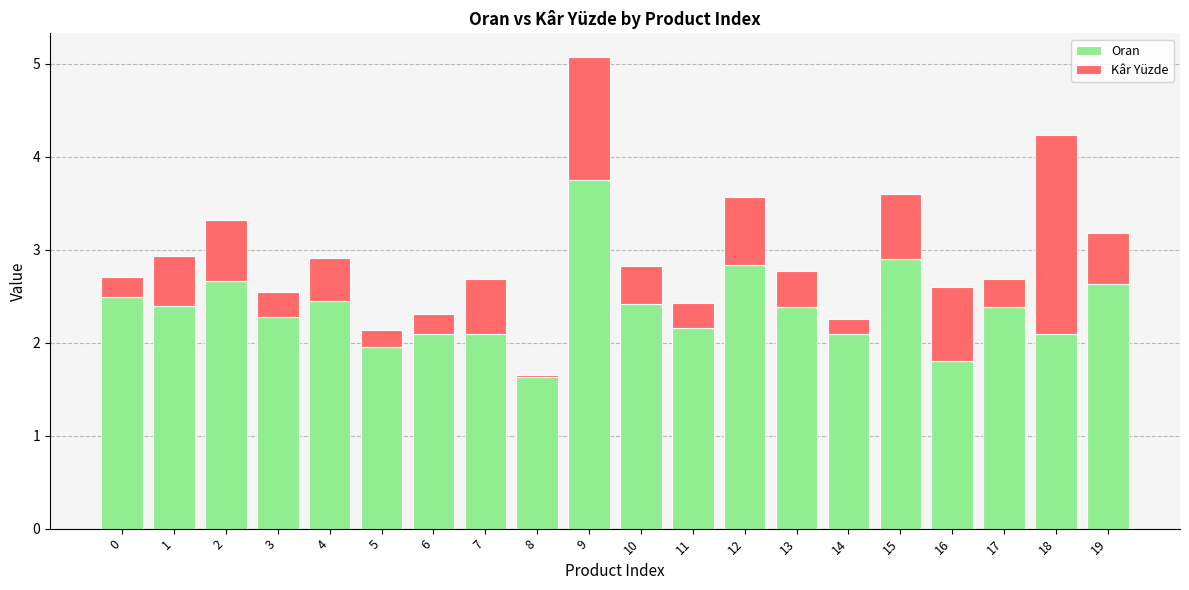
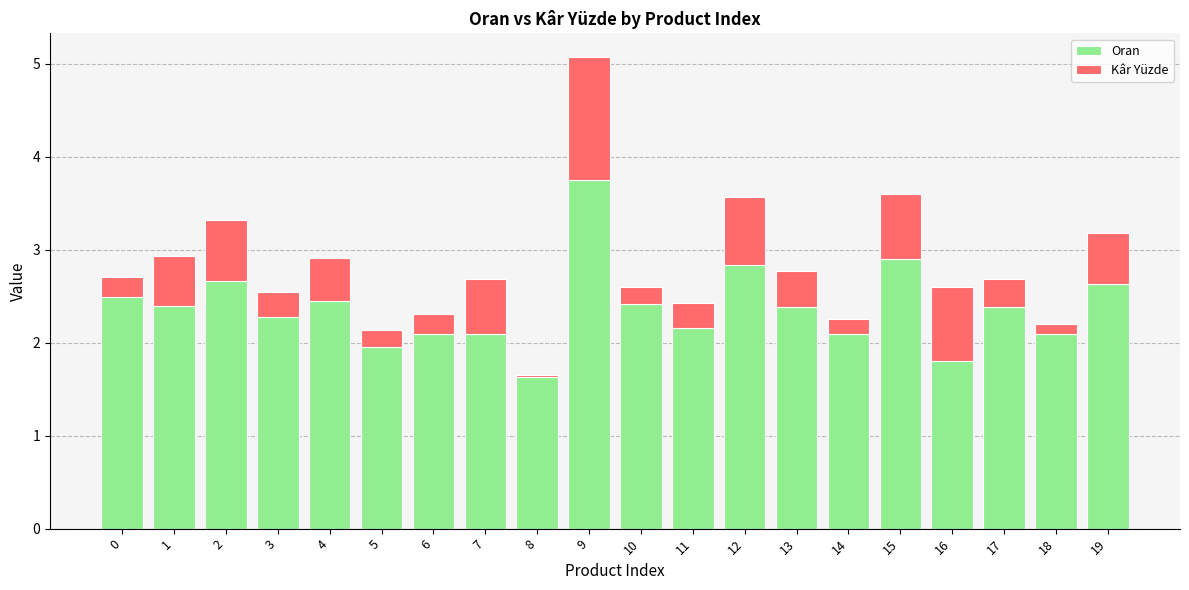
  {
    "Oran": {
      "0": 2.5,
      "1": 2.4,
      "2": 2.7,
      "3": 2.3,
      "4": 2.4,
      "5": 2.0,
      "6": 2.1,
      "7": 2.1,
      "8": 1.6,
      "9": 3.8,
      "10": 2.4,
      "11": 2.2,
      "12": 2.8,
      "13": 2.4,
      "14": 2.1,
      "15": 2.9,
      "16": 1.8,
      "17": 2.4,
      "18": 2.1,
      "19": 2.6
    },
    "Kâr Yüzde": {
      "0": 0.2,
      "1": 0.5,
      "2": 0.7,
      "3": 0.3,
      "4": 0.5,
      "5": 0.2,
      "6": 0.2,
      "7": 0.6,
      "9": 1.3,
-     "10": 0.4,
+     "10": 0.2,
      "11": 0.3,
      "12": 0.7,
      "13": 0.4,
      "14": 0.2,
      "15": 0.7,
      "16": 0.8,
      "17": 0.3,
-     "18": 2.1,
+     "18": 0.1,
      "19": 0.6
    }
  }
